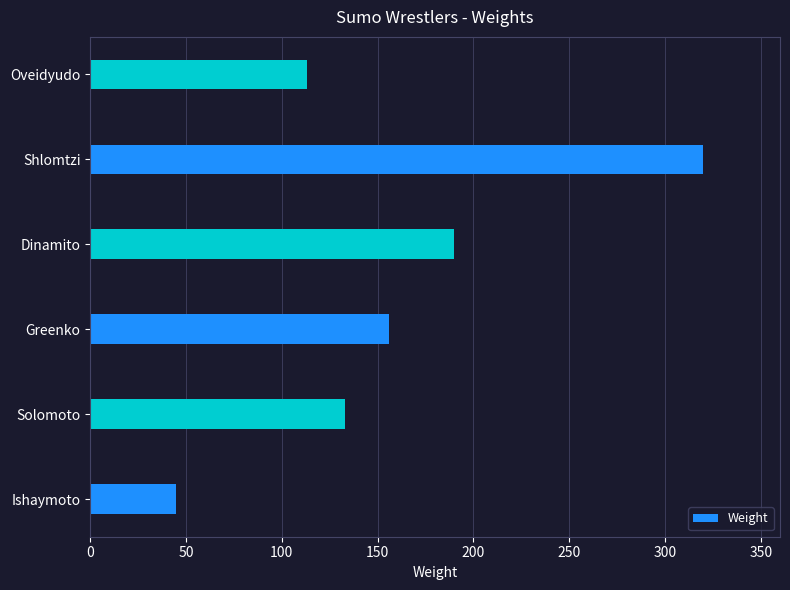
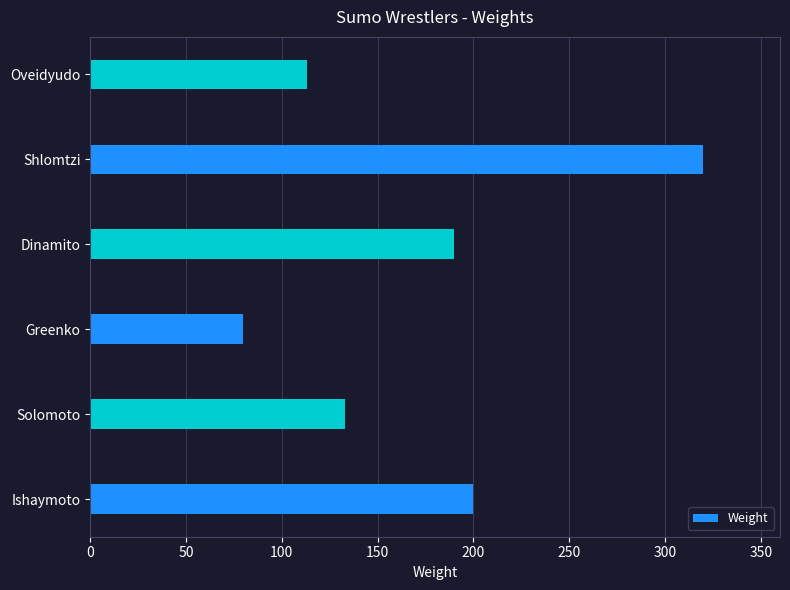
  {
    "Oveidyudo": 113,
    "Shlomtzi": 320,
    "Dinamito": 190,
-   "Greenko": 156,
+   "Greenko": 80,
    "Solomoto": 133,
-   "Ishaymoto": 45
+   "Ishaymoto": 200
  }
